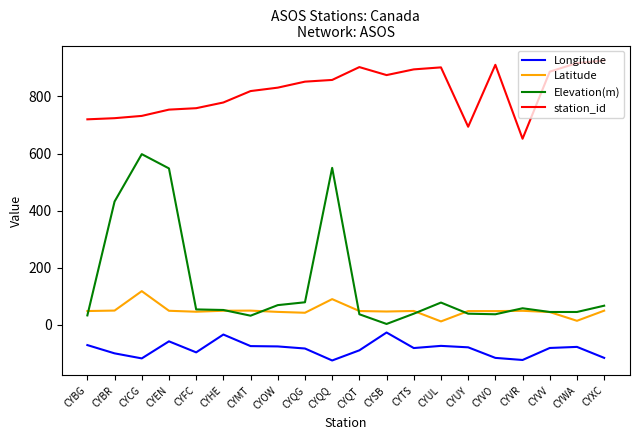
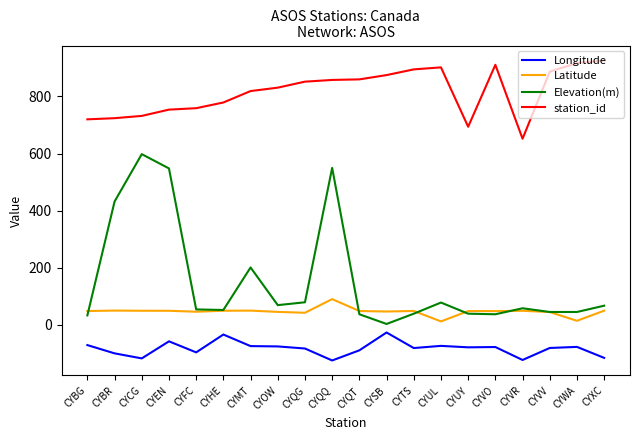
  {
    "Longitude": {
      "CYBG": -70,
      "CYBR": -100,
      "CYCG": -120,
      "CYEN": -60,
      "CYFC": -100,
      "CYHE": -30,
      "CYMT": -70,
      "CYOW": -80,
      "CYQG": -80,
      "CYQQ": -120,
      "CYQT": -90,
      "CYSB": -30,
      "CYTS": -80,
      "CYUL": -70,
      "CYUY": -80,
-     "CYVO": -120,
+     "CYVO": -80,
      "CYVR": -120,
      "CYVV": -80,
      "CYWA": -80,
      "CYXC": -120
    },
    "Latitude": {
      "CYBG": 50,
      "CYBR": 50,
-     "CYCG": 120,
+     "CYCG": 50,
      "CYEN": 50,
      "CYMT": 50,
      "CYOW": 50,
      "CYQG": 40,
      "CYQQ": 90,
      "CYQT": 50,
      "CYSB": 50,
      "CYTS": 50,
      "CYUL": 10,
      "CYUY": 50,
      "CYVO": 50,
      "CYWA": 10,
      "CYXC": 50
    },
    "Elevation(m)": {
      "CYBG": 30,
      "CYBR": 430,
      "CYCG": 600,
      "CYEN": 550,
-     "CYMT": 30,
+     "CYMT": 200,
      "CYOW": 70,
      "CYQG": 80,
      "CYQQ": 550,
      "CYQT": 40,
      "CYSB": 0,
      "CYTS": 40,
      "CYUL": 80,
      "CYUY": 40,
      "CYVO": 40,
      "CYWA": 50,
      "CYXC": 70
    },
    "station_id": {
      "CYBG": 720,
      "CYBR": 720,
      "CYCG": 730,
      "CYEN": 750,
      "CYFC": 760,
      "CYHE": 780,
      "CYMT": 820,
      "CYOW": 830,
      "CYQG": 850,
      "CYQQ": 860,
-     "CYQT": 900,
+     "CYQT": 860,
      "CYSB": 880,
      "CYTS": 900,
      "CYUL": 900,
      "CYUY": 690,
      "CYVO": 910,
      "CYVR": 650
    }
  }
